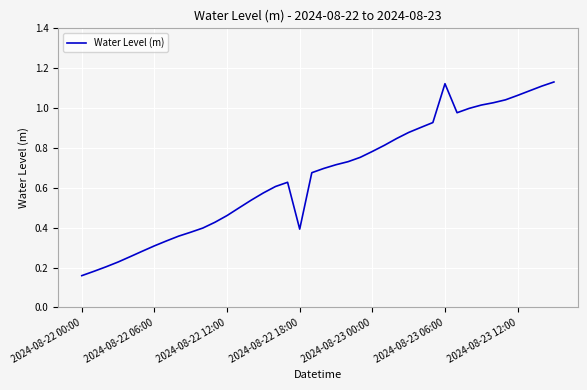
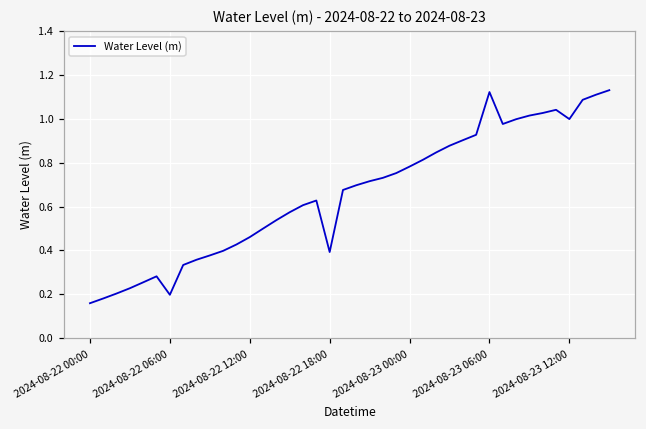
  {
    "2024-08-22 00:00": 0.16,
-   "2024-08-22 06:00": 0.31,
+   "2024-08-22 06:00": 0.20,
    "2024-08-22 12:00": 0.46,
    "2024-08-22 18:00": 0.39,
    "2024-08-23 00:00": 0.78,
    "2024-08-23 06:00": 1.12,
-   "2024-08-23 12:00": 1.06
+   "2024-08-23 12:00": 1.00
  }
